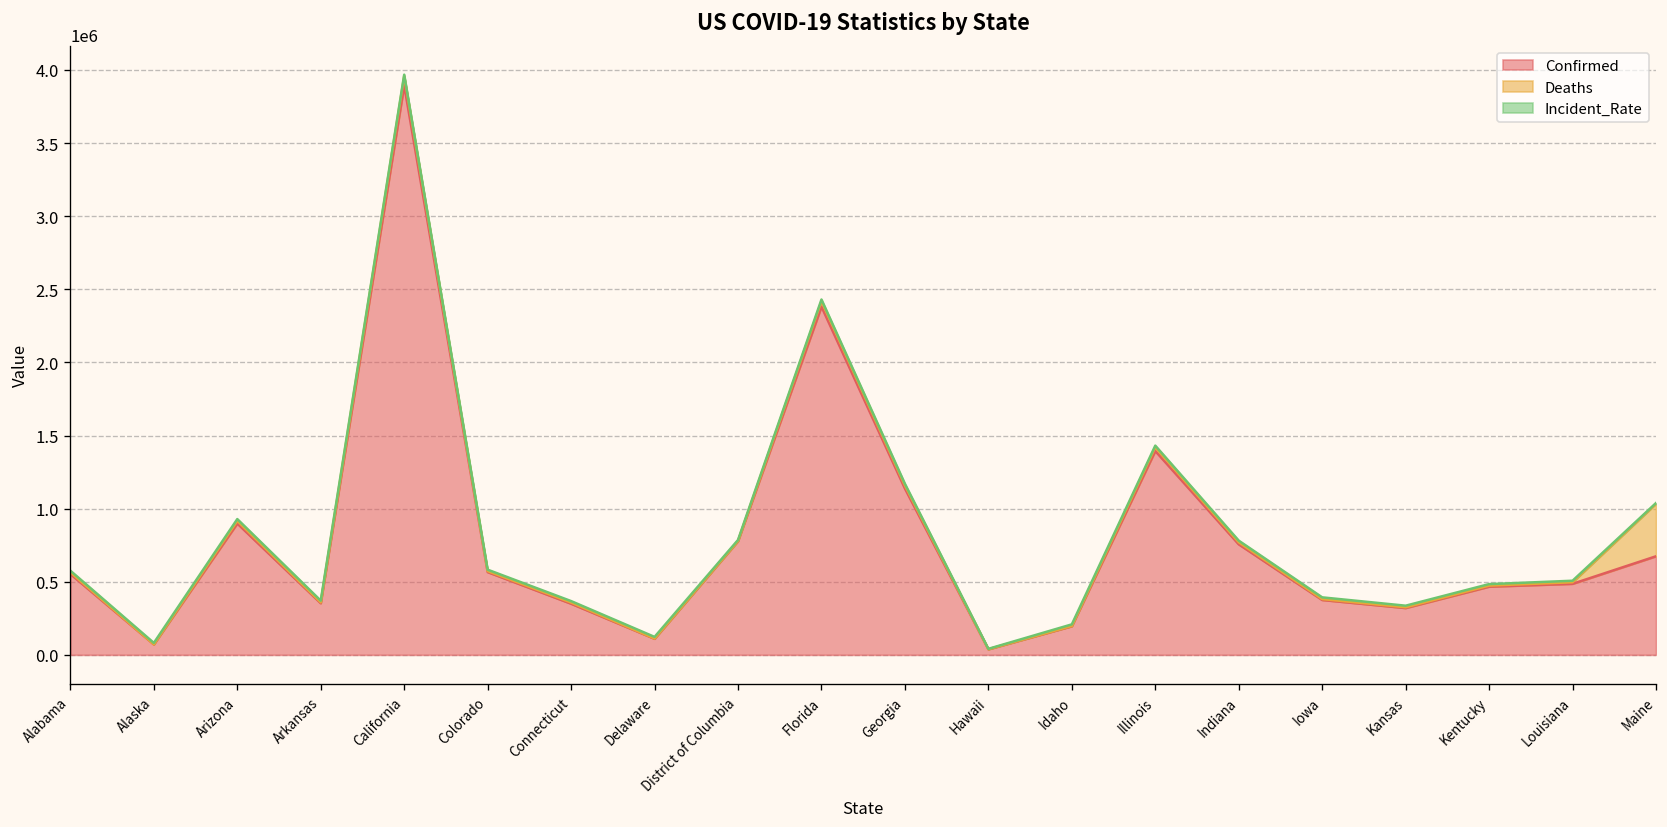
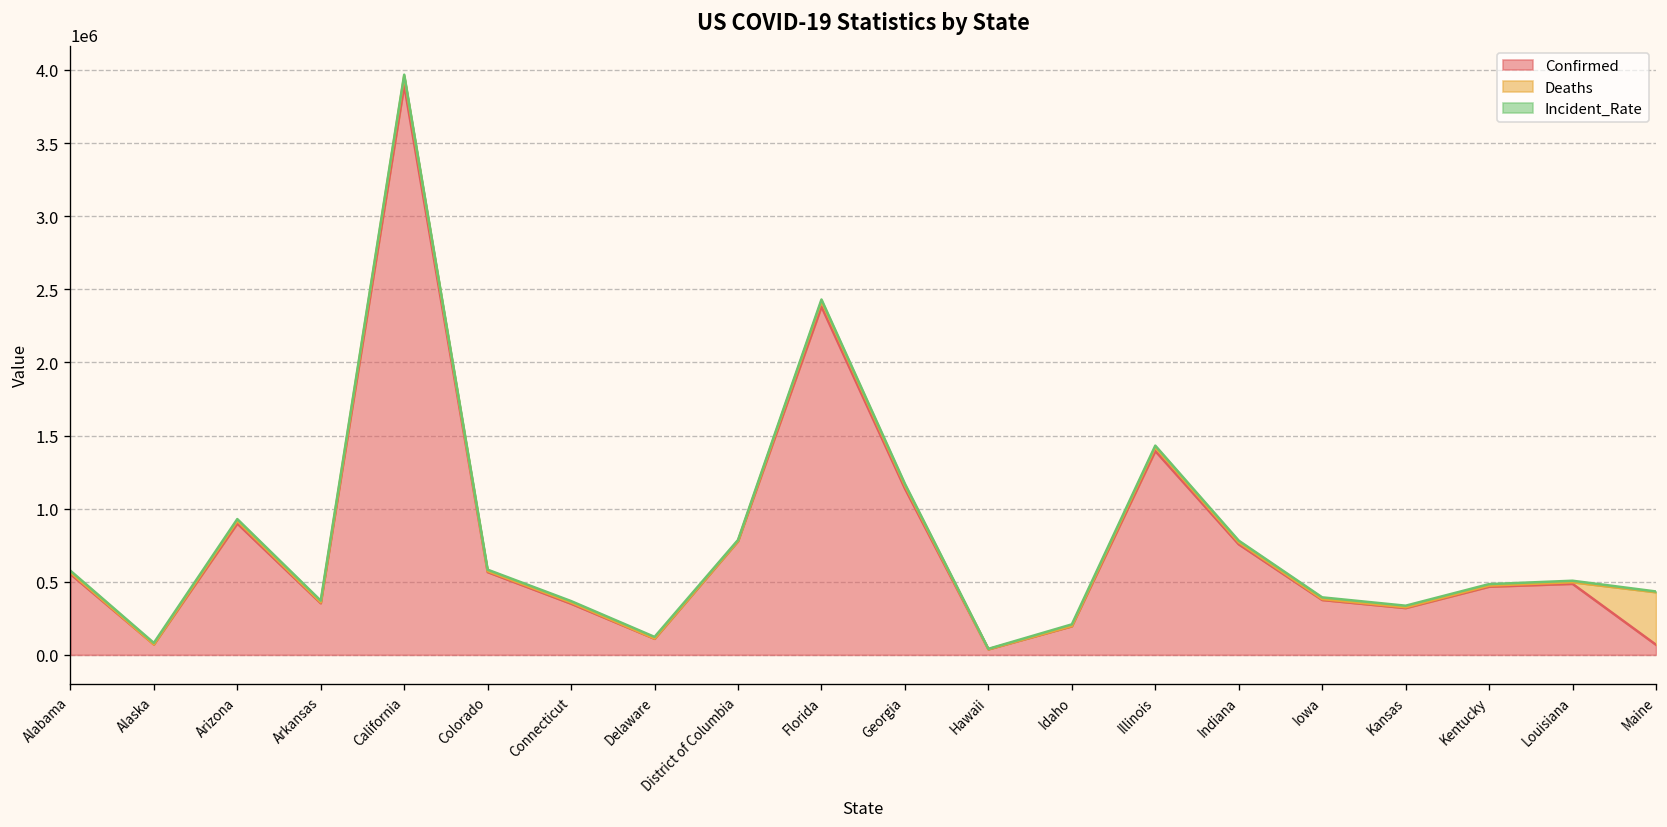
  {
    "Confirmed": {
      "California": 3890000,
      "Florida": 2380000,
      "Georgia": 1140000,
      "Illinois": 1390000,
-     "Maine": 670000
+     "Maine": 70000
    }
  }
